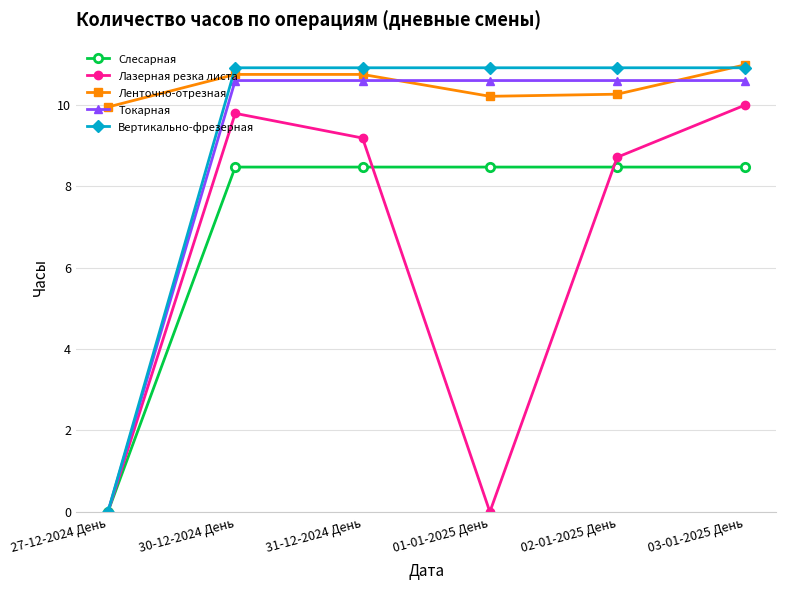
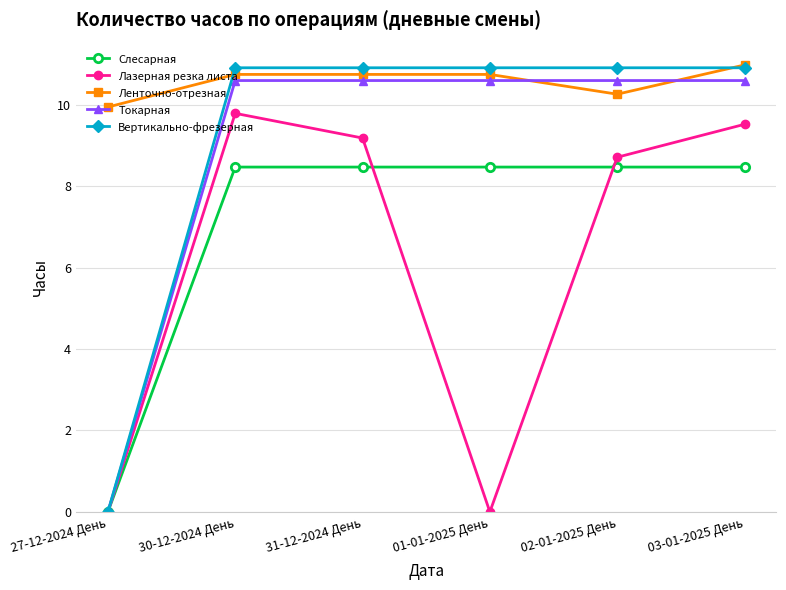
  {
    "Слесарная": {
      "30-12-2024 День": 8.5,
      "31-12-2024 День": 8.5,
      "01-01-2025 День": 8.5,
      "02-01-2025 День": 8.5,
      "03-01-2025 День": 8.5
    },
    "Лазерная резка листа": {
      "30-12-2024 День": 9.8,
      "31-12-2024 День": 9.2,
      "01-01-2025 День": 0.0,
      "02-01-2025 День": 8.7,
-     "03-01-2025 День": 10.0
+     "03-01-2025 День": 9.5
    },
    "Ленточно-отрезная": {
      "27-12-2024 День": 9.9,
      "30-12-2024 День": 10.7,
      "31-12-2024 День": 10.7,
-     "01-01-2025 День": 10.2,
+     "01-01-2025 День": 10.7,
      "02-01-2025 День": 10.3,
      "03-01-2025 День": 11.0
    },
    "Токарная": {
      "30-12-2024 День": 10.6,
      "31-12-2024 День": 10.6,
      "01-01-2025 День": 10.6,
      "02-01-2025 День": 10.6,
      "03-01-2025 День": 10.6
    },
    "Вертикально-фрезерная": {
      "30-12-2024 День": 10.9,
      "31-12-2024 День": 10.9,
      "01-01-2025 День": 10.9,
      "02-01-2025 День": 10.9,
      "03-01-2025 День": 10.9
    }
  }
